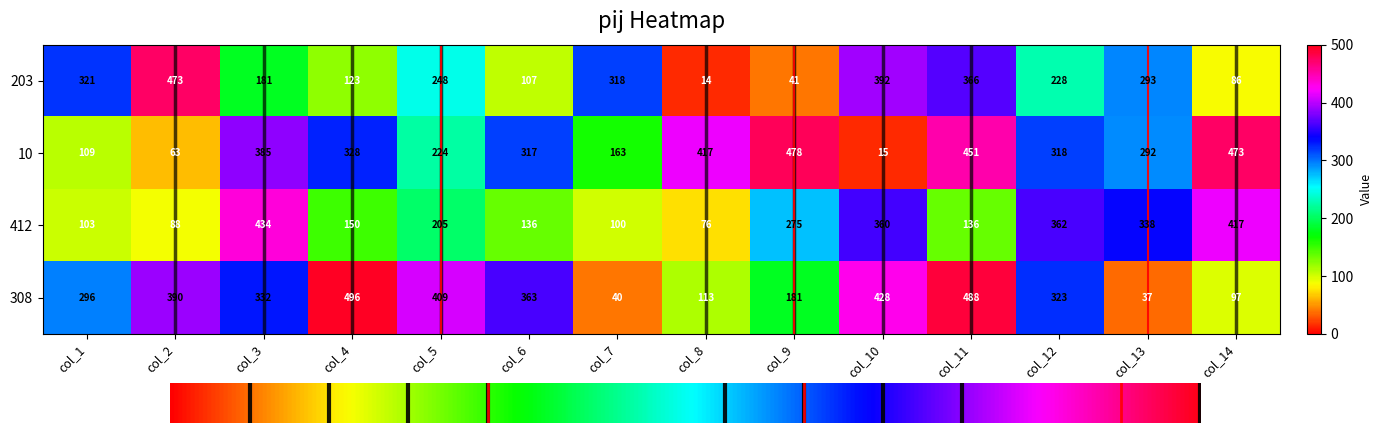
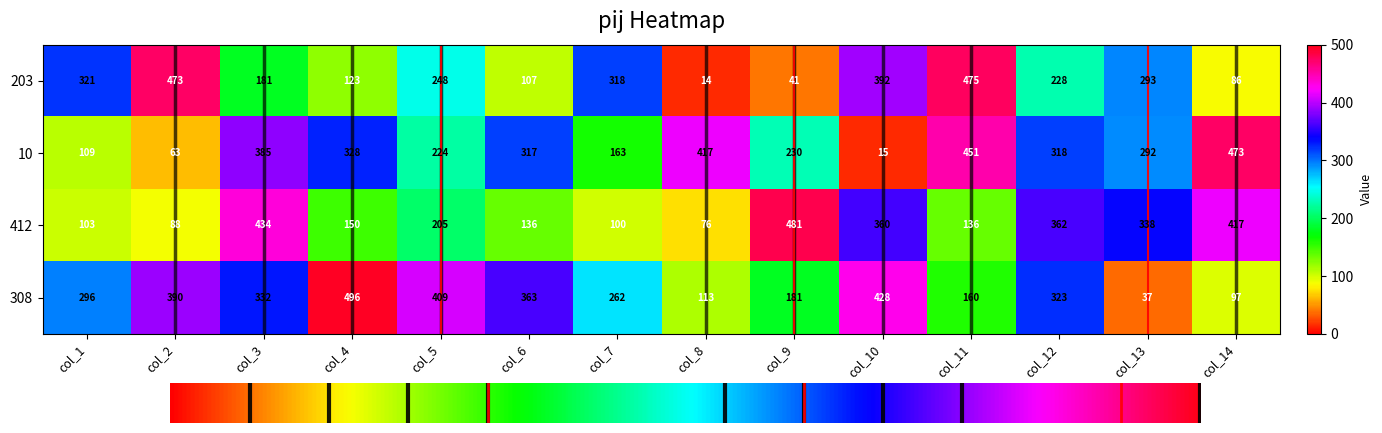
  {
    "203": {
      "col_1": 321,
      "col_2": 473,
      "col_3": 181,
      "col_4": 123,
      "col_5": 248,
      "col_6": 107,
      "col_7": 318,
      "col_8": 14,
      "col_9": 41,
      "col_10": 392,
-     "col_11": 366,
+     "col_11": 475,
      "col_12": 228,
      "col_13": 293,
      "col_14": 86
    },
    "10": {
      "col_1": 109,
      "col_2": 63,
      "col_3": 385,
      "col_4": 328,
      "col_5": 224,
      "col_6": 317,
      "col_7": 163,
      "col_8": 417,
-     "col_9": 478,
+     "col_9": 230,
      "col_10": 15,
      "col_11": 451,
      "col_12": 318,
      "col_13": 292,
      "col_14": 473
    },
    "412": {
      "col_1": 103,
      "col_2": 88,
      "col_3": 434,
      "col_4": 150,
      "col_5": 205,
      "col_6": 136,
      "col_7": 100,
      "col_8": 76,
-     "col_9": 275,
+     "col_9": 481,
      "col_10": 360,
      "col_11": 136,
      "col_12": 362,
      "col_13": 338,
      "col_14": 417
    },
    "308": {
      "col_1": 296,
      "col_2": 390,
      "col_3": 332,
      "col_4": 496,
      "col_5": 409,
      "col_6": 363,
-     "col_7": 40,
+     "col_7": 262,
      "col_8": 113,
      "col_9": 181,
      "col_10": 428,
-     "col_11": 488,
+     "col_11": 160,
      "col_12": 323,
      "col_13": 37,
      "col_14": 97
    }
  }
